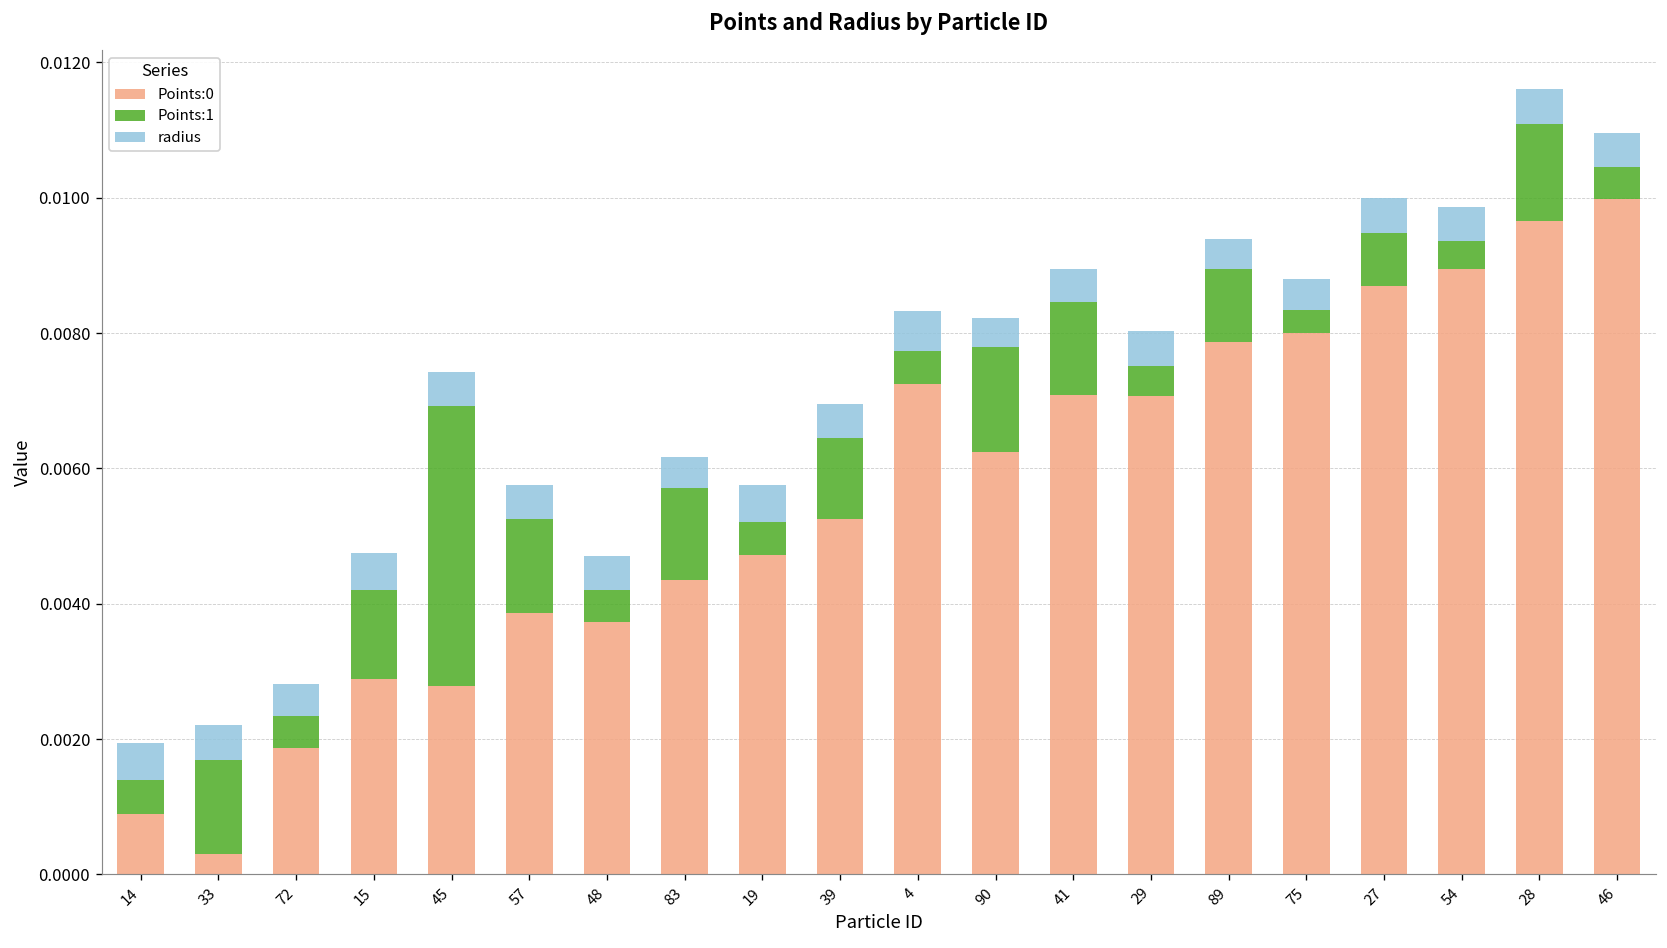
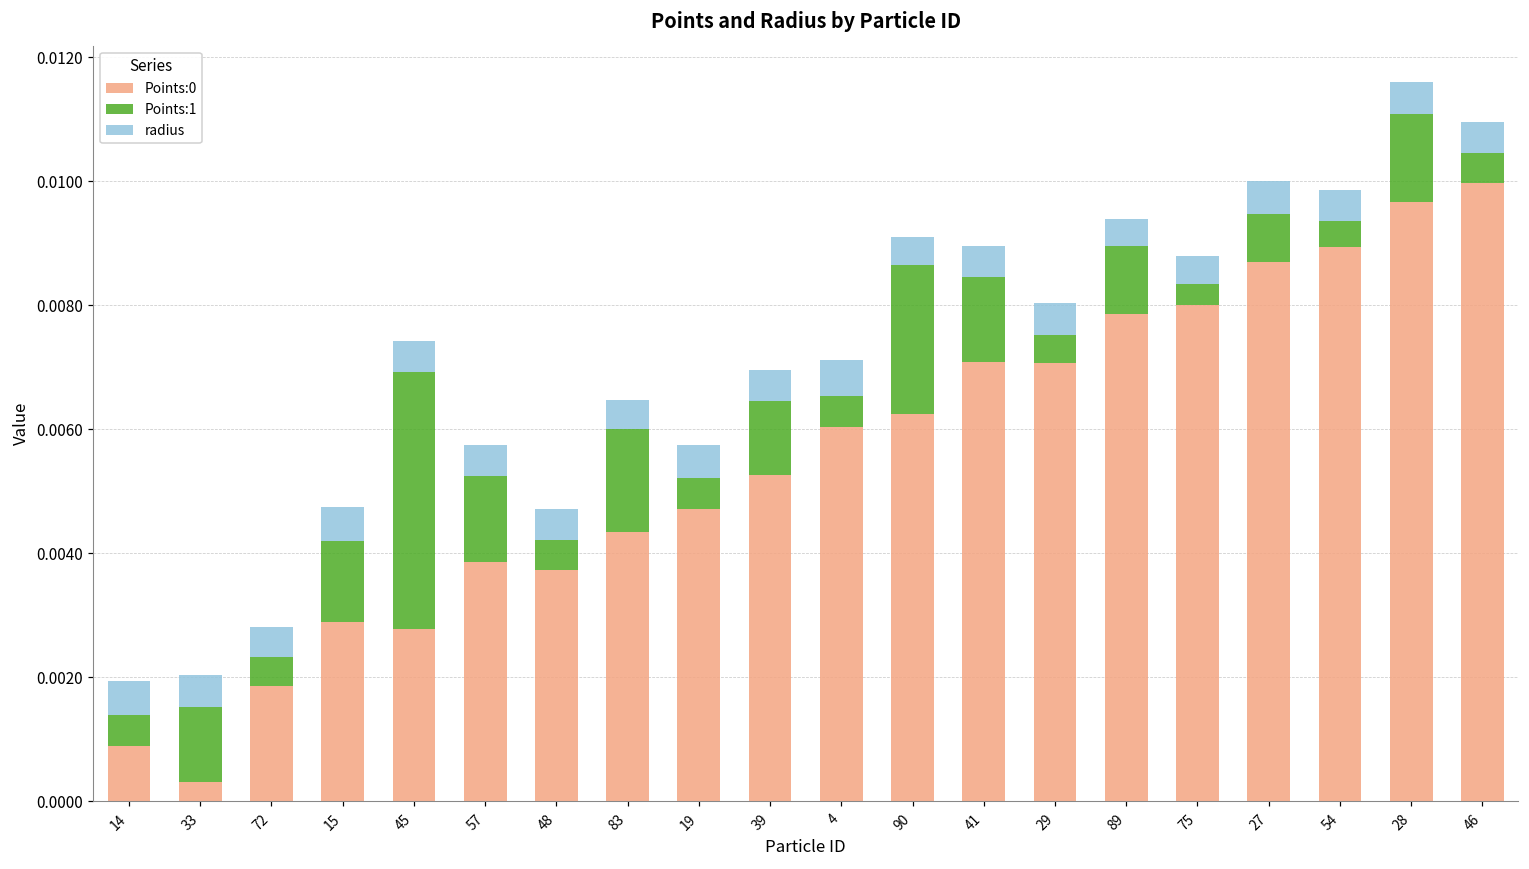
  {
    "Points:0": {
      "14": 0.0009,
      "33": 0.0003,
      "72": 0.0019,
      "15": 0.0029,
      "45": 0.0028,
      "57": 0.0039,
      "48": 0.0037,
      "83": 0.0044,
      "19": 0.0047,
      "39": 0.0053,
-     "4": 0.0072,
+     "4": 0.0060,
      "90": 0.0062,
      "41": 0.0071,
      "29": 0.0071,
      "89": 0.0079,
      "75": 0.0080,
      "27": 0.0087,
      "54": 0.0089,
      "28": 0.0097,
      "46": 0.0100
    },
    "Points:1": {
      "14": 0.0005,
-     "33": 0.0014,
+     "33": 0.0012,
      "72": 0.0005,
      "15": 0.0013,
      "45": 0.0041,
      "57": 0.0014,
      "48": 0.0005,
-     "83": 0.0014,
+     "83": 0.0017,
      "19": 0.0005,
      "39": 0.0012,
      "4": 0.0005,
-     "90": 0.0015,
+     "90": 0.0024,
      "41": 0.0014,
      "29": 0.0004,
      "89": 0.0011,
      "75": 0.0003,
      "27": 0.0008,
      "54": 0.0004,
      "28": 0.0014,
      "46": 0.0005
    },
    "radius": {
      "14": 0.0005,
      "33": 0.0005,
      "72": 0.0005,
      "15": 0.0005,
      "45": 0.0005,
      "57": 0.0005,
      "48": 0.0005,
      "83": 0.0005,
      "19": 0.0005,
      "39": 0.0005,
      "4": 0.0006,
      "90": 0.0004,
      "41": 0.0005,
      "29": 0.0005,
      "89": 0.0004,
      "75": 0.0005,
      "27": 0.0005,
      "54": 0.0005,
      "28": 0.0005,
      "46": 0.0005
    }
  }
